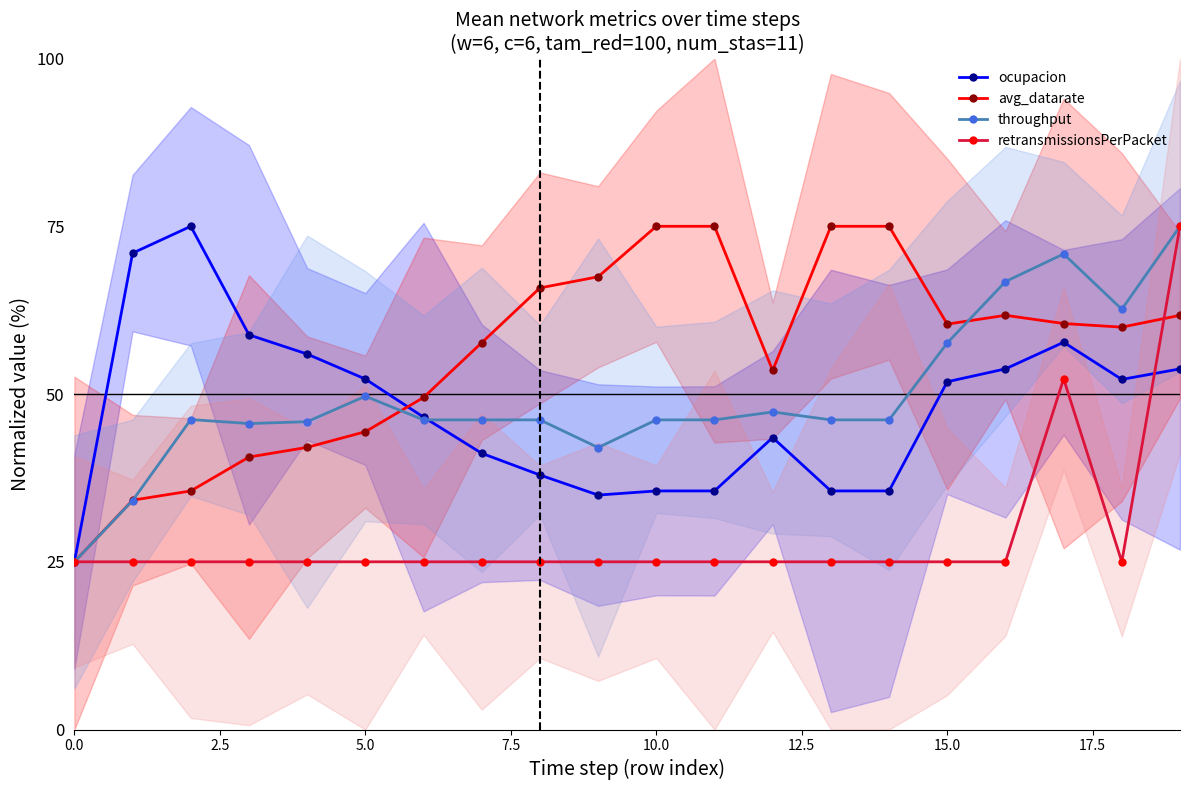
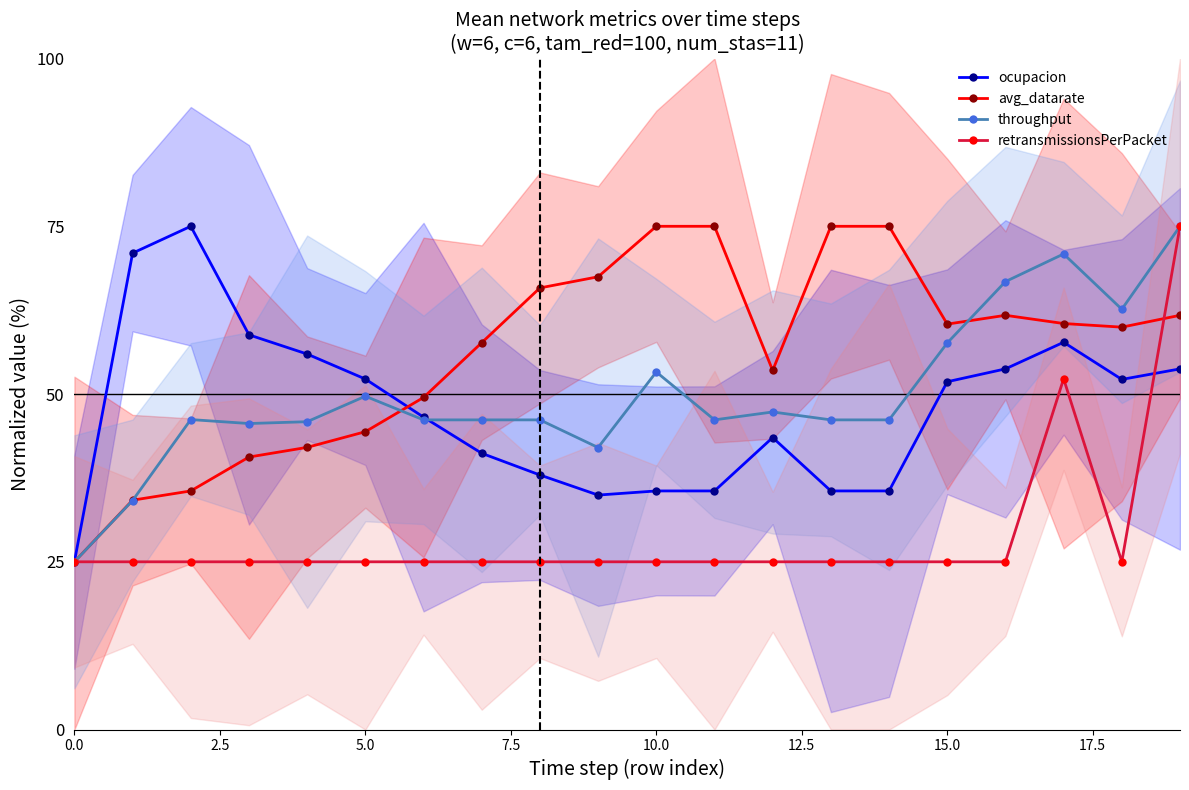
  {
    "throughput": {
      "5.0": 50,
-     "10.0": 46,
+     "10.0": 53,
      "15.0": 58
    },
    "retransmissionsPerPacket": {
      "5.0": 25,
      "10.0": 25,
      "15.0": 25
    }
  }
